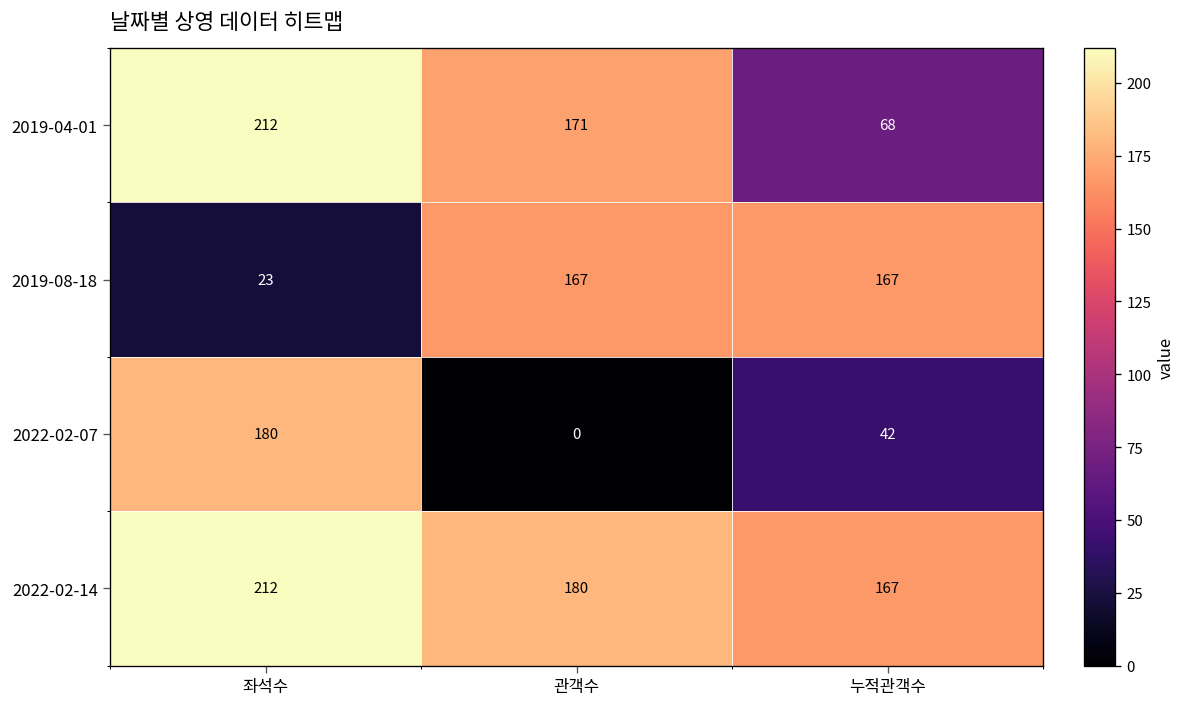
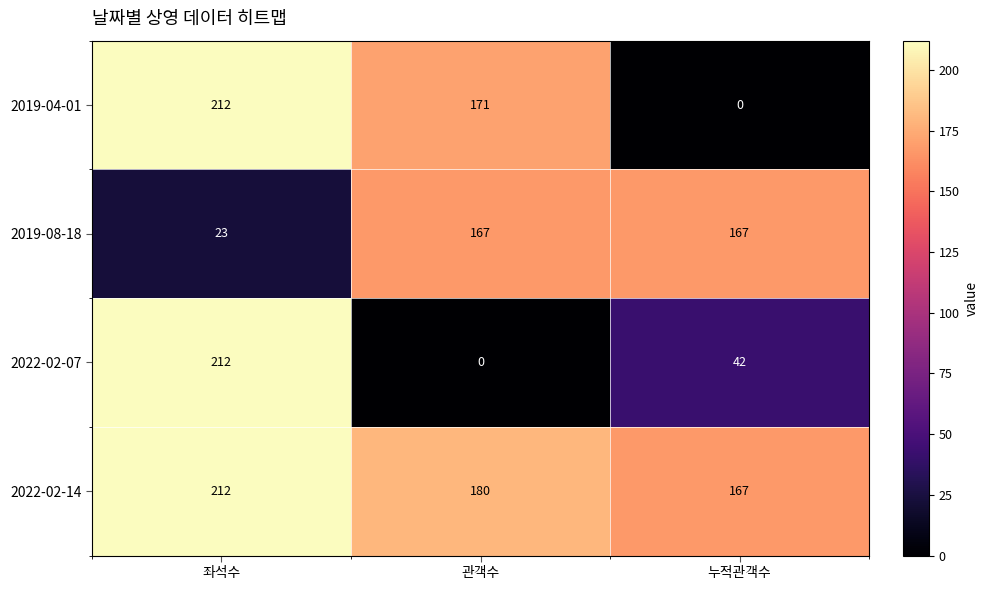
  {
    "2019-04-01": {
      "좌석수": 212,
      "관객수": 171,
-     "누적관객수": 68
+     "누적관객수": 0
    },
    "2019-08-18": {
      "좌석수": 23,
      "관객수": 167,
      "누적관객수": 167
    },
    "2022-02-07": {
-     "좌석수": 180,
+     "좌석수": 212,
      "관객수": 0,
      "누적관객수": 42
    },
    "2022-02-14": {
      "좌석수": 212,
      "관객수": 180,
      "누적관객수": 167
    }
  }
